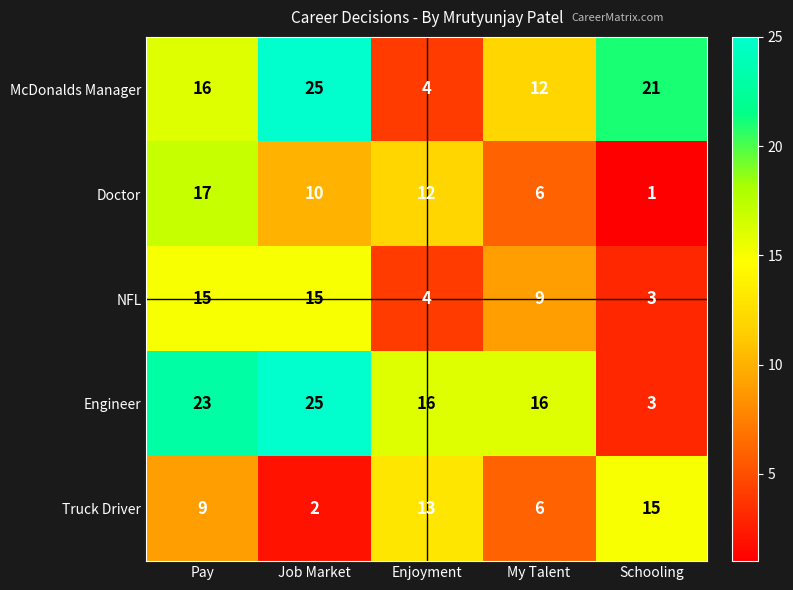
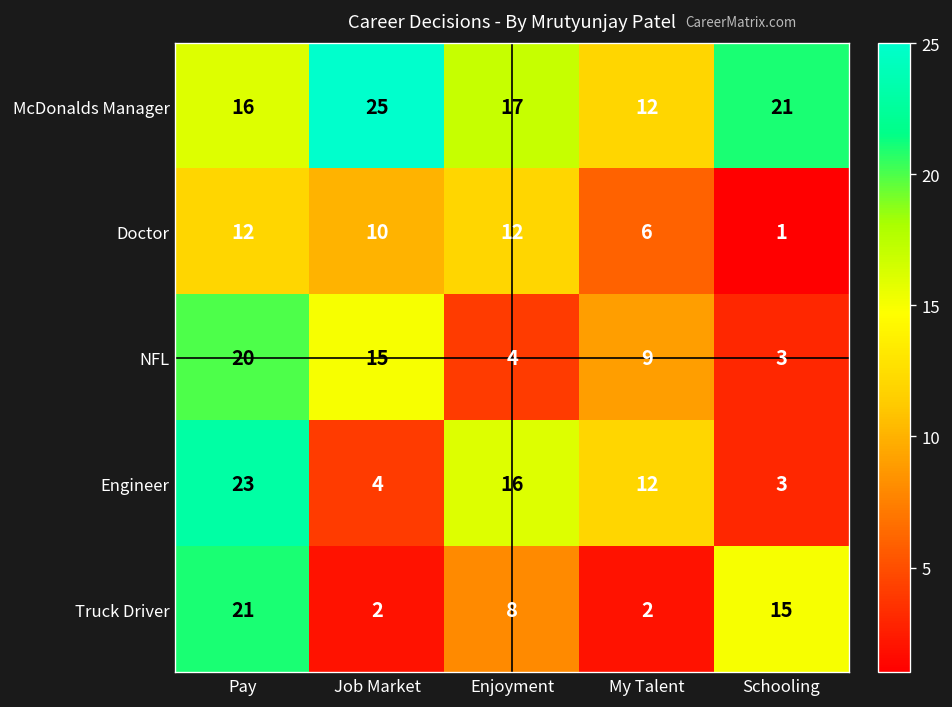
  {
    "McDonalds Manager": {
      "Pay": 16,
      "Job Market": 25,
-     "Enjoyment": 4,
+     "Enjoyment": 17,
      "My Talent": 12,
      "Schooling": 21
    },
    "Doctor": {
-     "Pay": 17,
+     "Pay": 12,
      "Job Market": 10,
      "Enjoyment": 12,
      "My Talent": 6,
      "Schooling": 1
    },
    "NFL": {
-     "Pay": 15,
+     "Pay": 20,
      "Job Market": 15,
      "Enjoyment": 4,
      "My Talent": 9,
      "Schooling": 3
    },
    "Engineer": {
      "Pay": 23,
-     "Job Market": 25,
+     "Job Market": 4,
      "Enjoyment": 16,
-     "My Talent": 16,
+     "My Talent": 12,
      "Schooling": 3
    },
    "Truck Driver": {
-     "Pay": 9,
+     "Pay": 21,
      "Job Market": 2,
-     "Enjoyment": 13,
-     "My Talent": 6,
+     "Enjoyment": 8,
+     "My Talent": 2,
      "Schooling": 15
    }
  }
